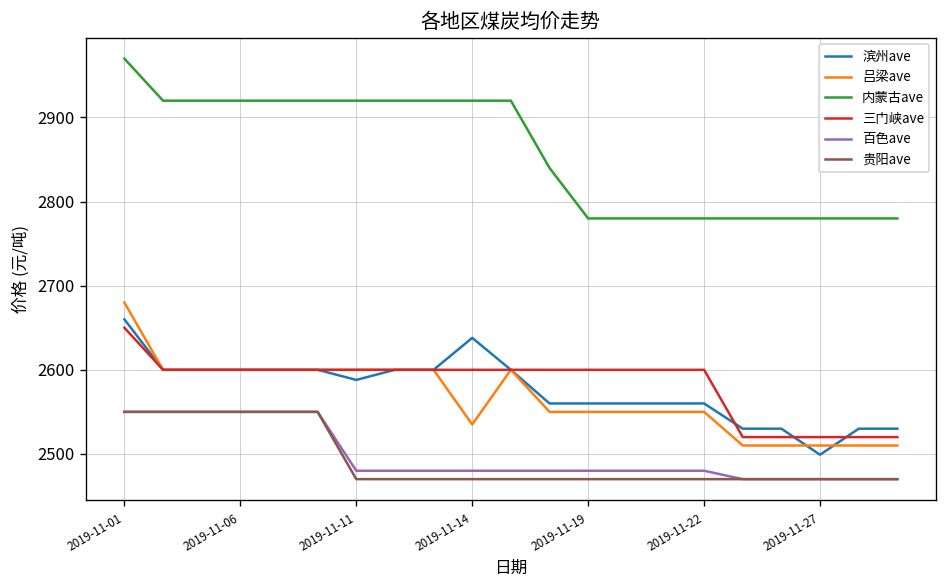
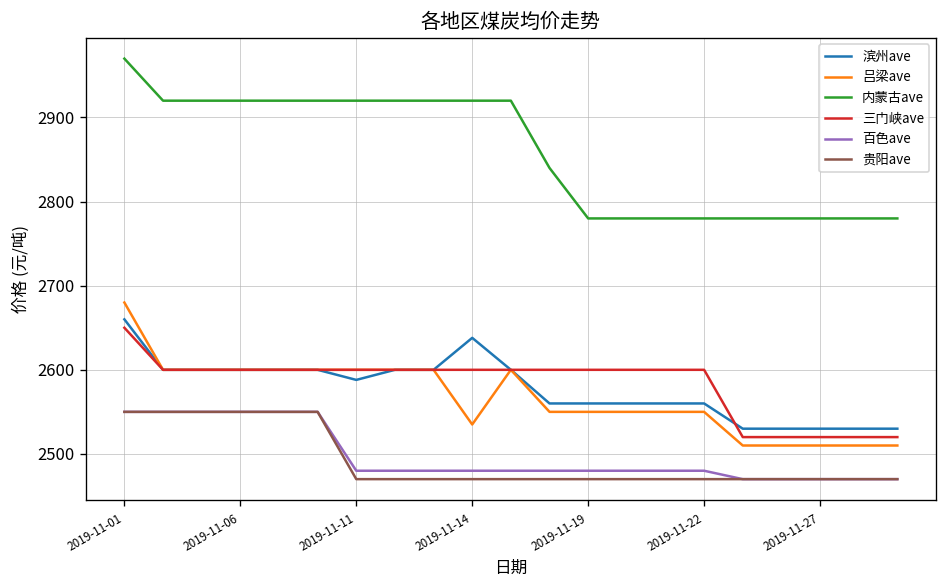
  {
    "滨州ave": {
      "2019-11-01": 2660,
      "2019-11-11": 2590,
      "2019-11-14": 2640,
      "2019-11-19": 2560,
      "2019-11-22": 2560,
-     "2019-11-27": 2500
+     "2019-11-27": 2530
    },
    "吕梁ave": {
      "2019-11-01": 2680,
      "2019-11-14": 2540,
      "2019-11-19": 2550,
      "2019-11-22": 2550,
      "2019-11-27": 2510
    },
    "内蒙古ave": {
      "2019-11-01": 2970,
      "2019-11-06": 2920,
      "2019-11-11": 2920,
      "2019-11-14": 2920,
      "2019-11-19": 2780,
      "2019-11-22": 2780,
      "2019-11-27": 2780
    },
    "三门峡ave": {
      "2019-11-01": 2650,
      "2019-11-14": 2600,
      "2019-11-19": 2600,
      "2019-11-22": 2600,
      "2019-11-27": 2520
    },
    "百色ave": {
      "2019-11-11": 2480,
      "2019-11-14": 2480,
      "2019-11-19": 2480,
      "2019-11-22": 2480
    },
    "贵阳ave": {
      "2019-11-11": 2470,
      "2019-11-14": 2470,
      "2019-11-19": 2470,
      "2019-11-22": 2470
    }
  }
